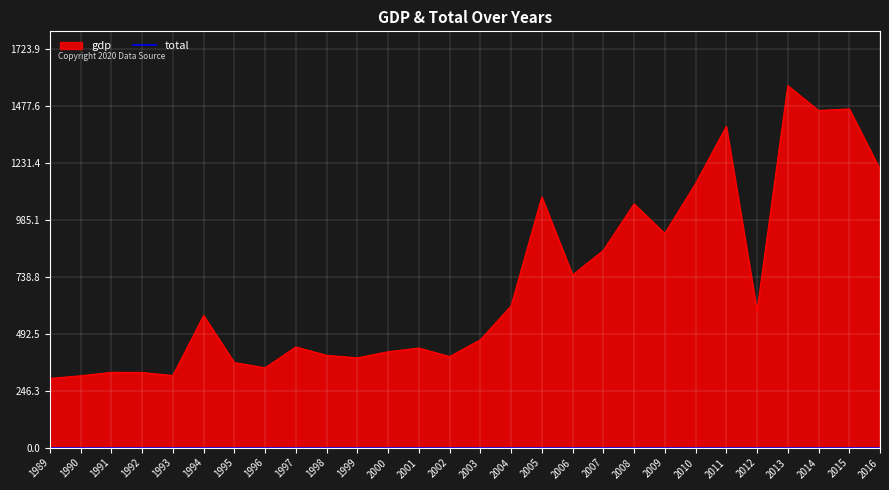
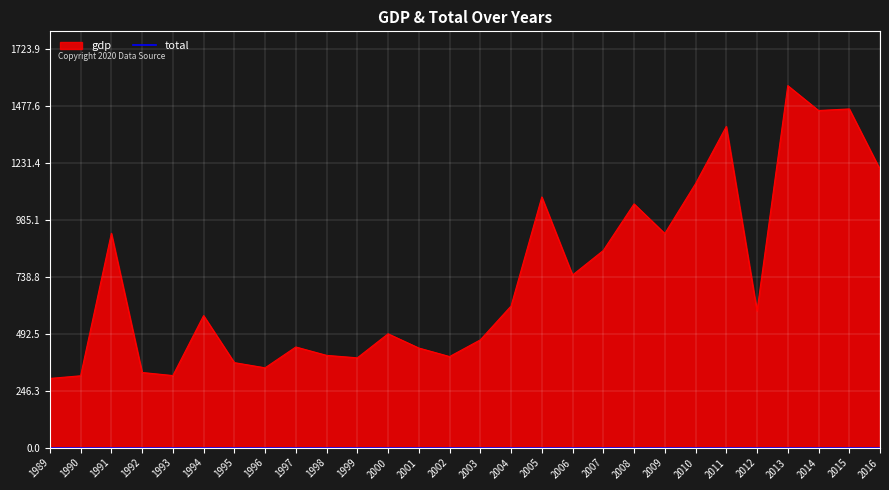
  {
    "gdp": {
      "1989": 300,
      "1990": 310,
-     "1991": 330,
+     "1991": 930,
      "1992": 330,
      "1993": 310,
      "1994": 570,
      "1995": 370,
      "1996": 350,
      "1997": 440,
      "1998": 400,
      "1999": 390,
-     "2000": 420,
+     "2000": 490,
      "2001": 430,
      "2002": 390,
      "2003": 470,
      "2004": 610,
      "2005": 1090,
      "2006": 750,
      "2007": 850,
      "2008": 1060,
      "2009": 930,
      "2010": 1140,
      "2011": 1390,
      "2012": 590,
      "2013": 1570,
      "2014": 1460,
      "2015": 1470,
      "2016": 1200
    },
    "total": {
      "1989": 0,
      "1990": 0,
      "1991": 0,
      "1992": 0,
      "1993": 0,
      "1994": 0,
      "1995": 0,
      "1996": 0,
      "1997": 0,
      "1998": 0,
      "1999": 0,
      "2000": 0,
      "2001": 0,
      "2002": 0,
      "2003": 0,
      "2004": 0,
      "2005": 0,
      "2006": 0,
      "2007": 0,
      "2008": 0,
      "2009": 0,
      "2010": 0,
      "2011": 0,
      "2012": 0,
      "2013": 0,
      "2014": 0,
      "2015": 0,
      "2016": 0
    }
  }
